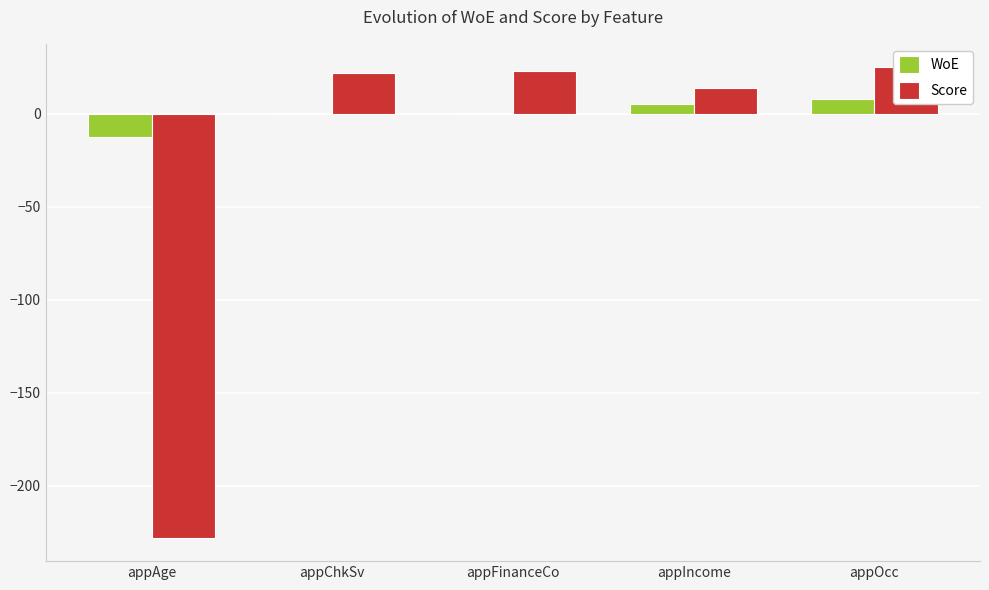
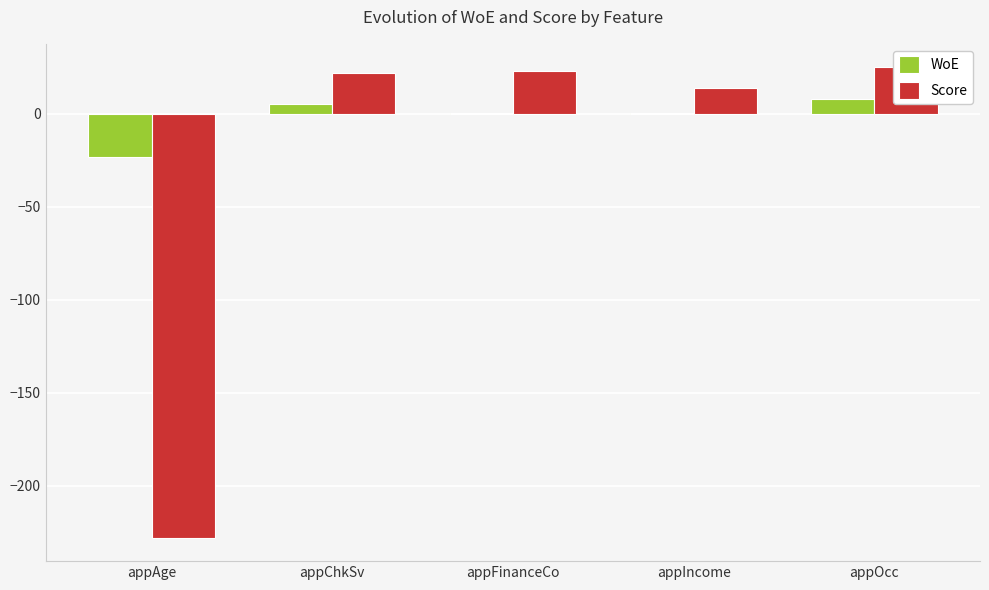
  {
    "WoE": {
-     "appAge": -13,
-     "appChkSv": 0,
-     "appIncome": 5,
+     "appAge": -23,
+     "appChkSv": 5,
+     "appIncome": 0,
      "appOcc": 8
    },
    "Score": {
      "appAge": -228,
      "appChkSv": 22,
      "appFinanceCo": 23,
      "appIncome": 14
    }
  }
